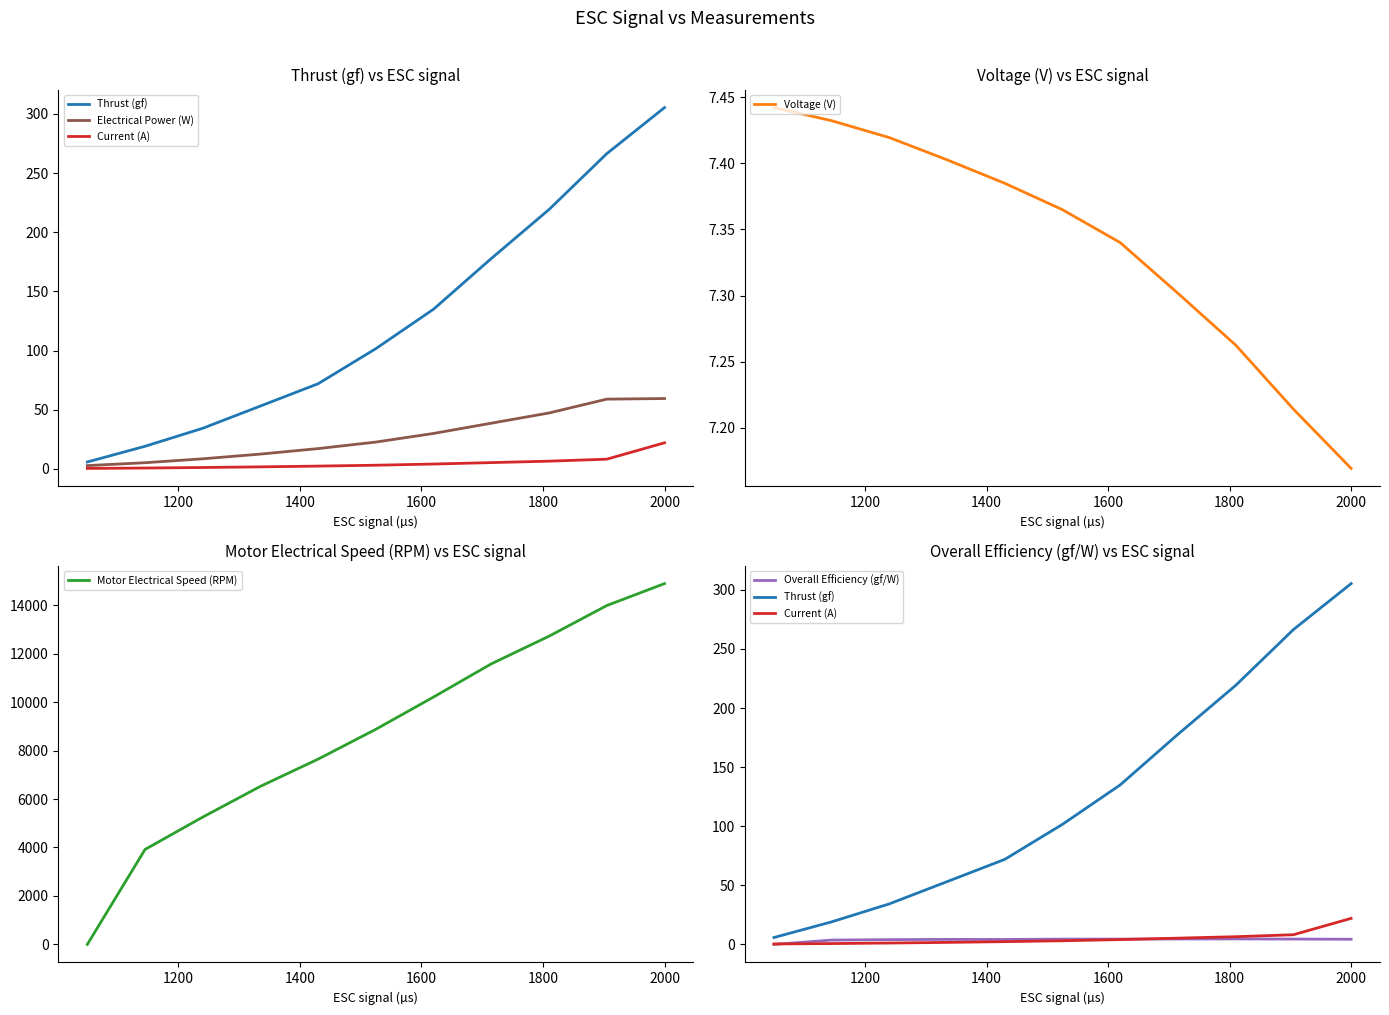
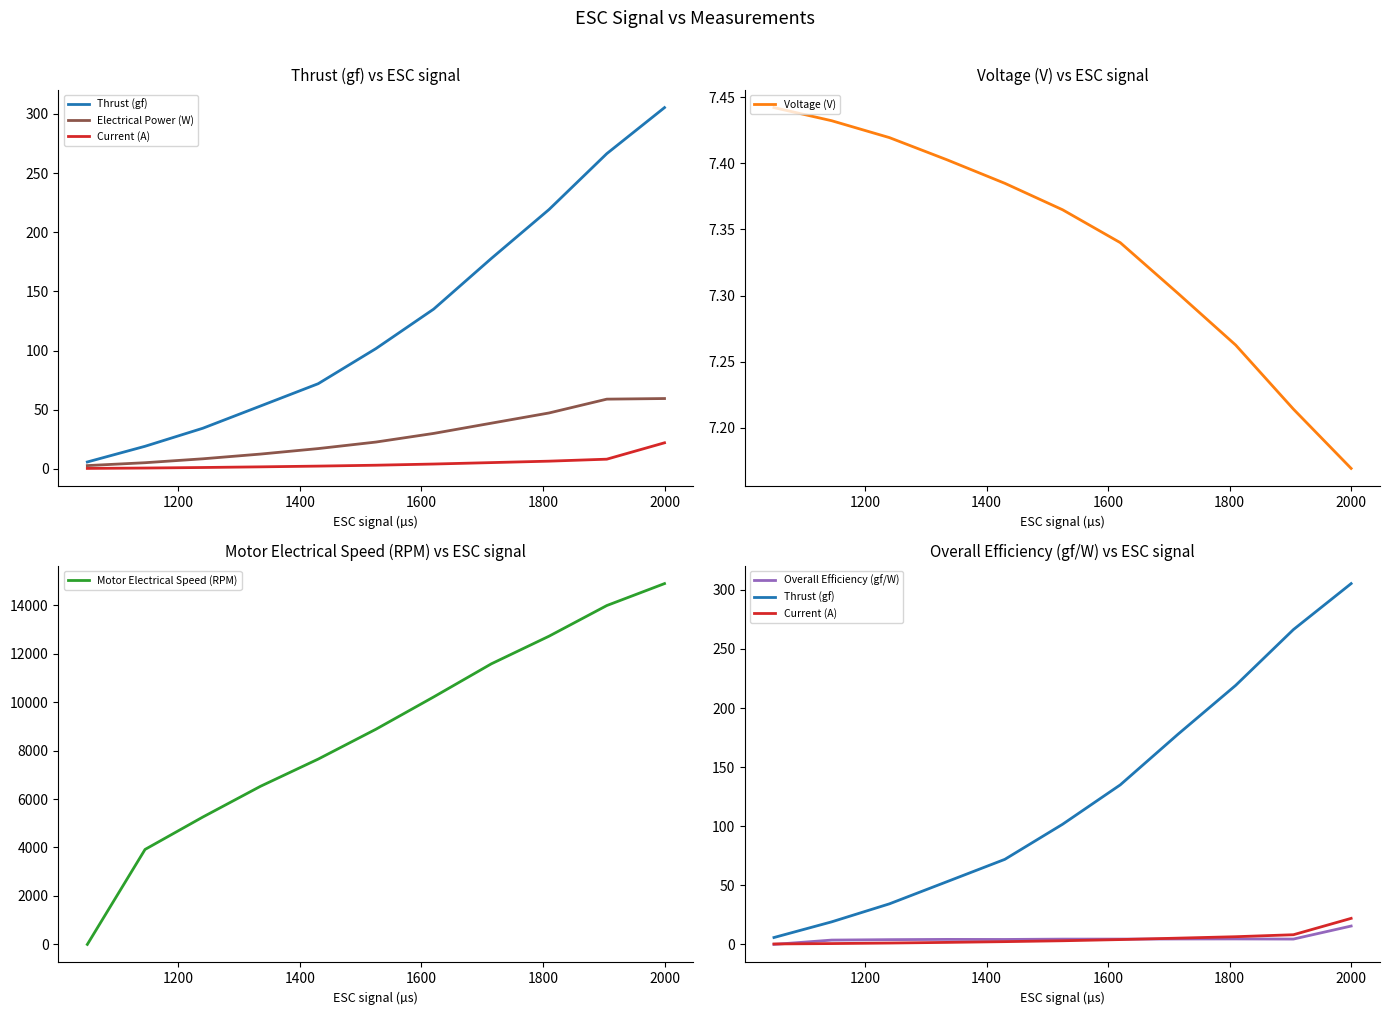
  {
    "Thrust (gf) vs ESC signal": {
      "Thrust (gf)": {
        "2000": 305
      },
      "Electrical Power (W)": {
        "2000": 59
      },
      "Current (A)": {
        "2000": 22
      }
    },
    "Voltage (V) vs ESC signal": {
      "2000": 7.169
    },
    "Motor Electrical Speed (RPM) vs ESC signal": {
      "2000": 14900
    },
    "Overall Efficiency (gf/W) vs ESC signal": {
      "Overall Efficiency (gf/W)": {
-       "2000": 4
+       "2000": 16
      },
      "Thrust (gf)": {
        "2000": 305
      },
      "Current (A)": {
        "2000": 22
      }
    }
  }
